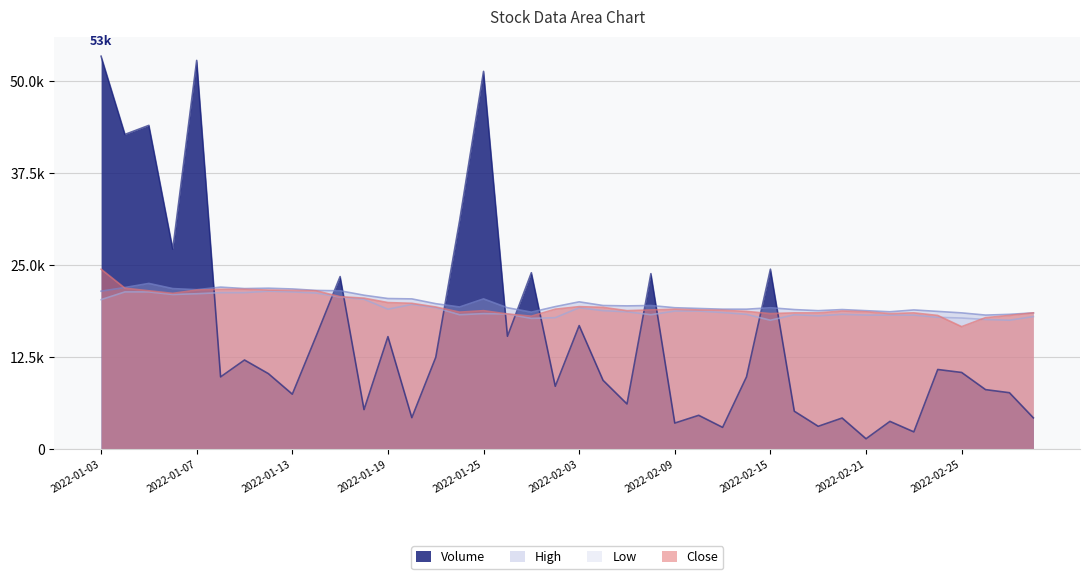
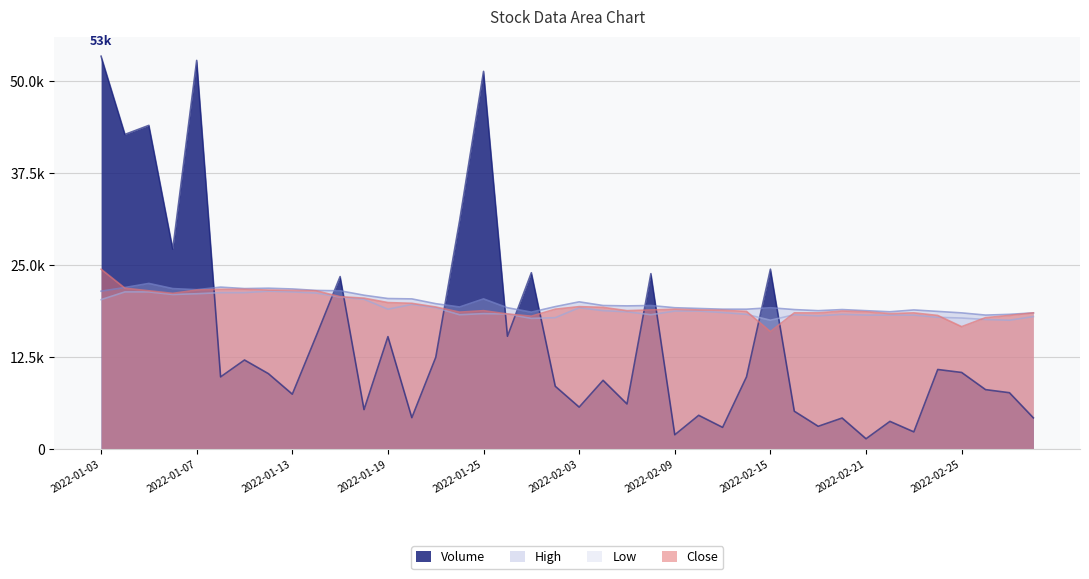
  {
    "Volume": {
      "2022-01-07": 53000,
      "2022-01-13": 7000,
      "2022-01-19": 15000,
      "2022-01-25": 51000,
-     "2022-02-03": 17000,
-     "2022-02-09": 4000,
+     "2022-02-03": 6000,
+     "2022-02-09": 2000,
      "2022-02-15": 24000,
      "2022-02-21": 1000,
      "2022-02-25": 10000
    },
    "Close": {
      "2022-01-03": 24000,
      "2022-01-19": 20000,
      "2022-01-25": 19000,
-     "2022-02-15": 18000,
+     "2022-02-15": 16000,
      "2022-02-25": 17000
    }
  }
